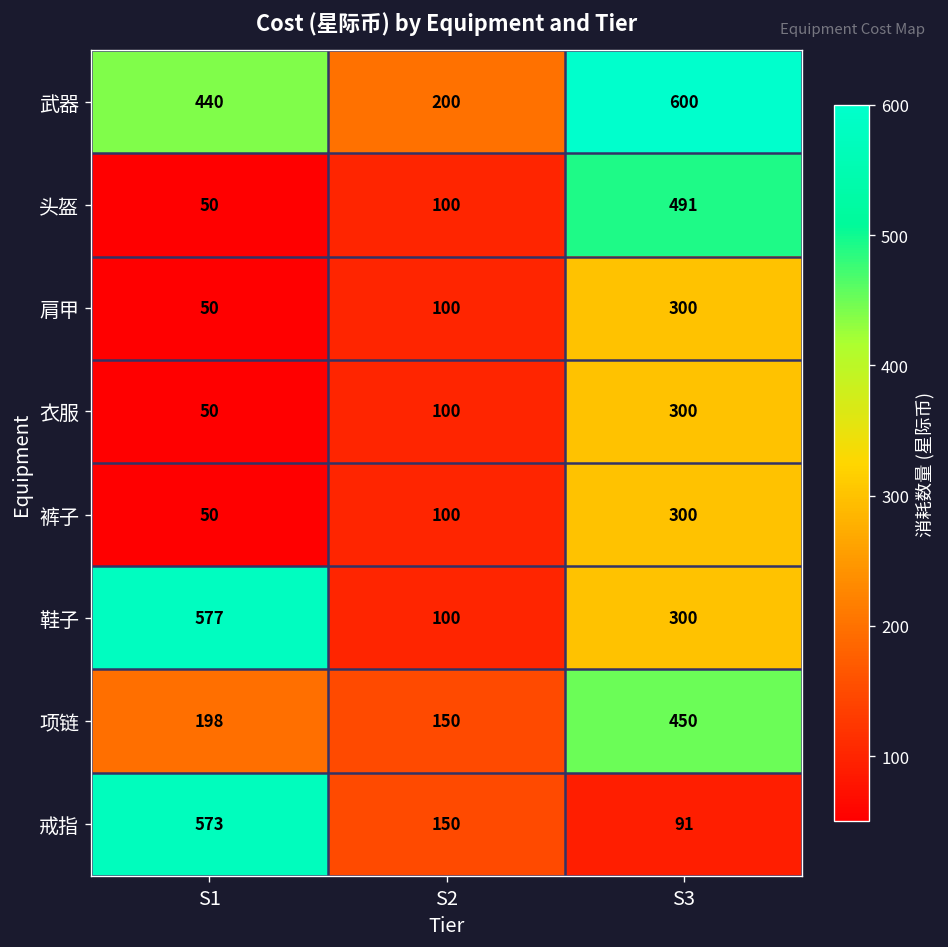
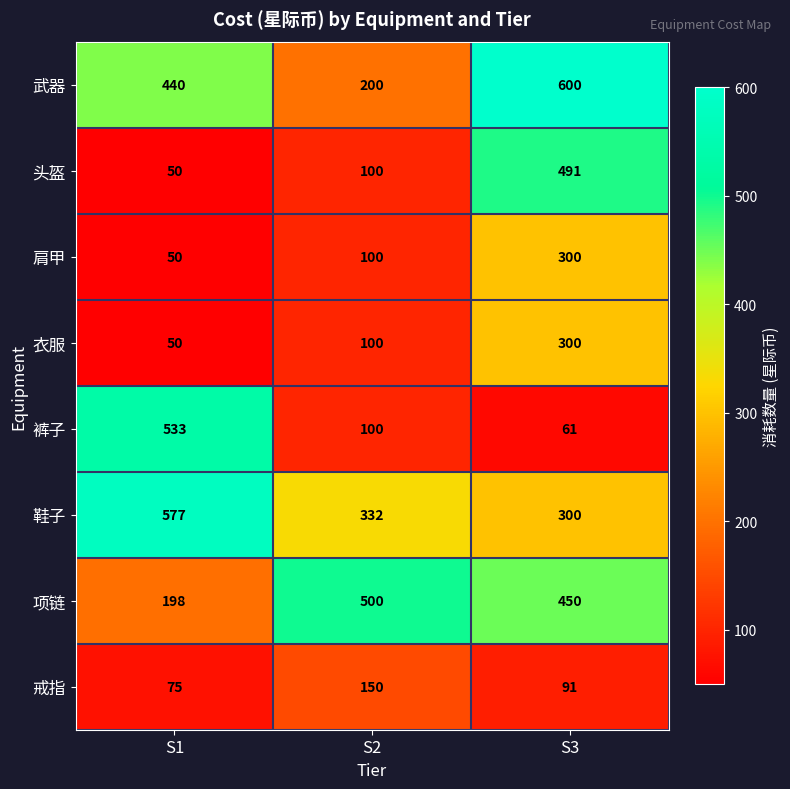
  {
    "武器": {
      "S1": 440,
      "S2": 200,
      "S3": 600
    },
    "头盔": {
      "S1": 50,
      "S2": 100,
      "S3": 491
    },
    "肩甲": {
      "S1": 50,
      "S2": 100,
      "S3": 300
    },
    "衣服": {
      "S1": 50,
      "S2": 100,
      "S3": 300
    },
    "裤子": {
-     "S1": 50,
+     "S1": 533,
      "S2": 100,
-     "S3": 300
+     "S3": 61
    },
    "鞋子": {
      "S1": 577,
-     "S2": 100,
+     "S2": 332,
      "S3": 300
    },
    "项链": {
      "S1": 198,
-     "S2": 150,
+     "S2": 500,
      "S3": 450
    },
    "戒指": {
-     "S1": 573,
+     "S1": 75,
      "S2": 150,
      "S3": 91
    }
  }
